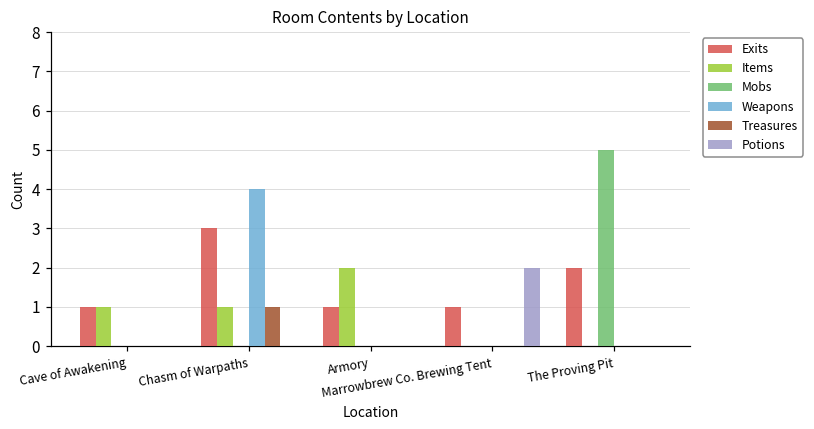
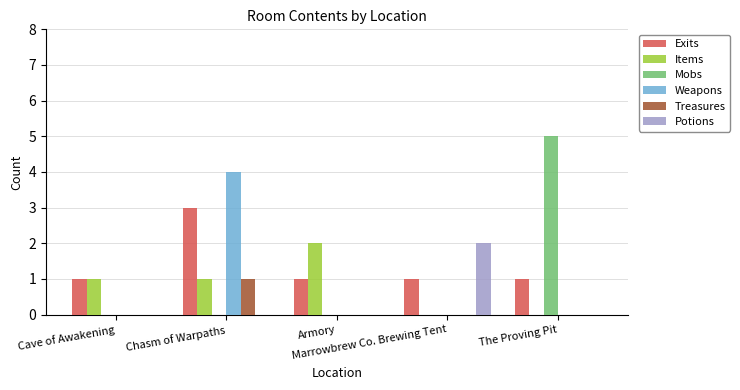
  {
    "Exits": {
      "Cave of Awakening": 1,
      "Chasm of Warpaths": 3,
      "Armory": 1,
      "Marrowbrew Co. Brewing Tent": 1,
-     "The Proving Pit": 2
+     "The Proving Pit": 1
    },
    "Items": {
      "Cave of Awakening": 1,
      "Chasm of Warpaths": 1,
      "Armory": 2,
      "Marrowbrew Co. Brewing Tent": 0,
      "The Proving Pit": 0
    },
    "Mobs": {
      "Cave of Awakening": 0,
      "Chasm of Warpaths": 0,
      "Armory": 0,
      "Marrowbrew Co. Brewing Tent": 0,
      "The Proving Pit": 5
    },
    "Treasures": {
      "Cave of Awakening": 0,
      "Chasm of Warpaths": 1,
      "Armory": 0,
      "Marrowbrew Co. Brewing Tent": 0,
      "The Proving Pit": 0
    }
  }
